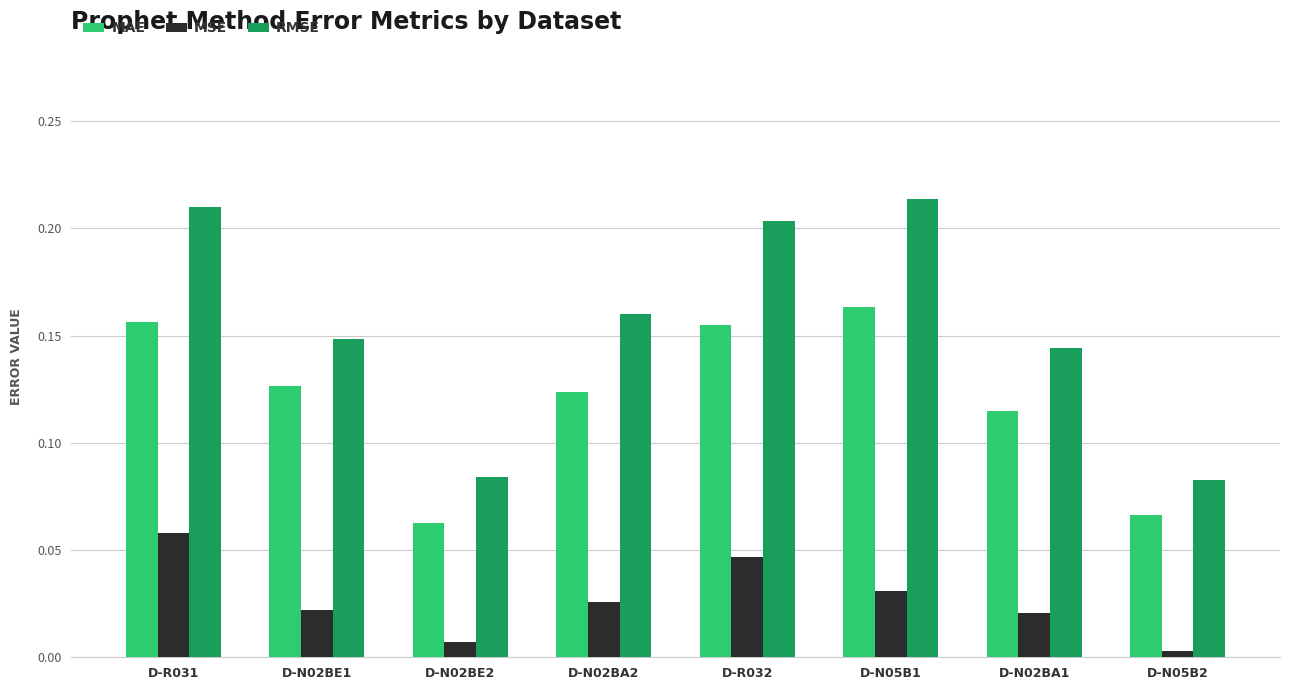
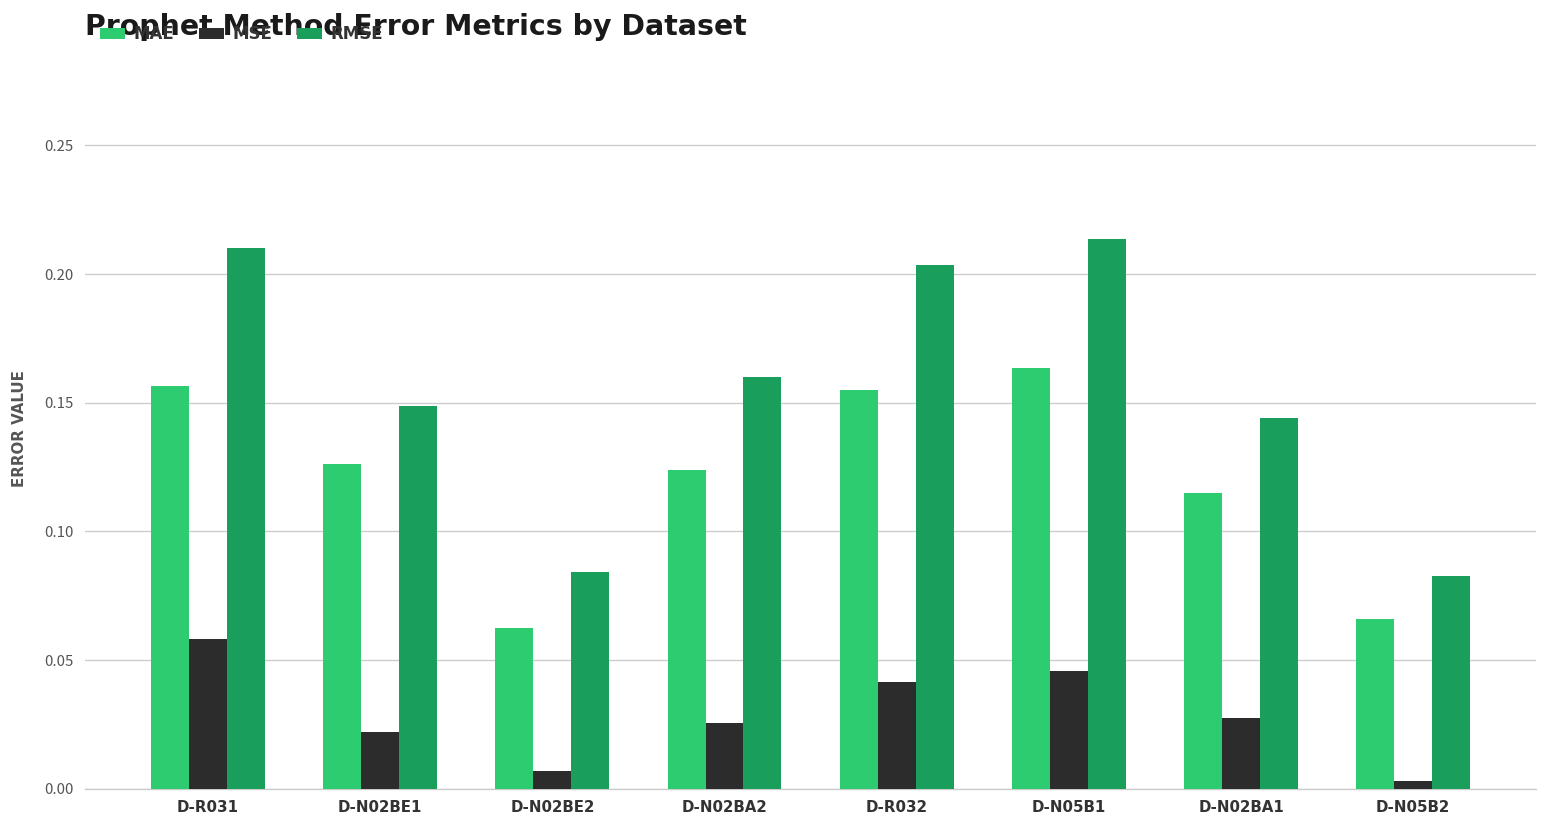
  {
    "MSE": {
      "D-R031": 0.058,
      "D-N02BE1": 0.022,
      "D-N02BE2": 0.007,
      "D-N02BA2": 0.026,
-     "D-R032": 0.047,
-     "D-N05B1": 0.031,
-     "D-N02BA1": 0.021,
+     "D-R032": 0.041,
+     "D-N05B1": 0.046,
+     "D-N02BA1": 0.028,
      "D-N05B2": 0.003
    }
  }
